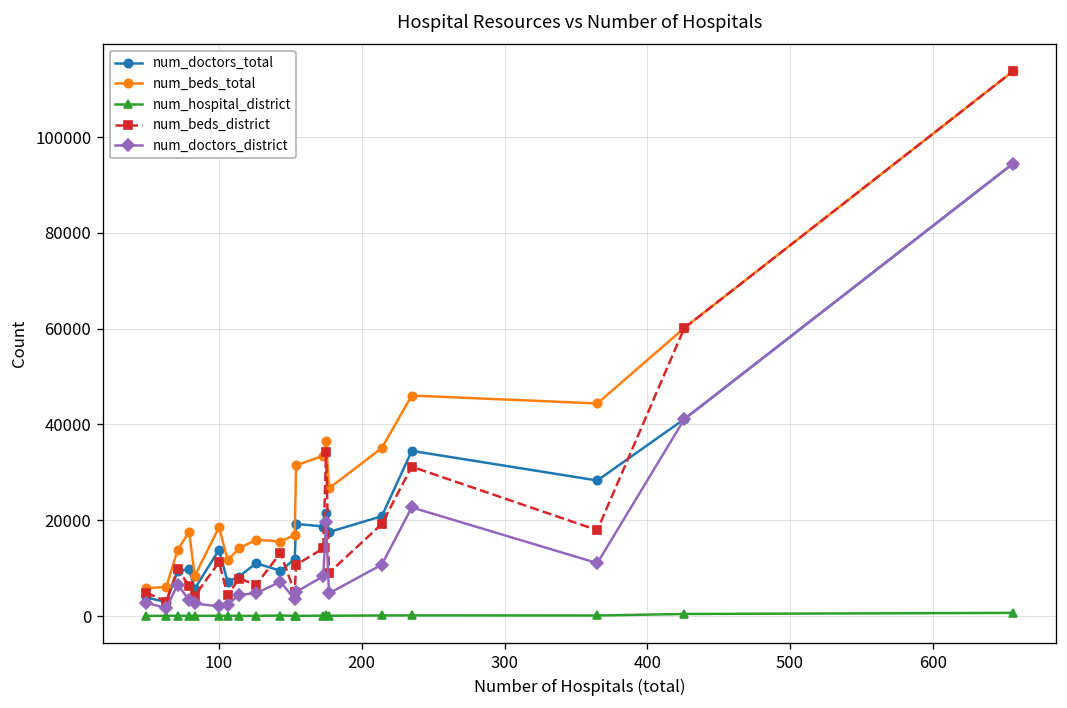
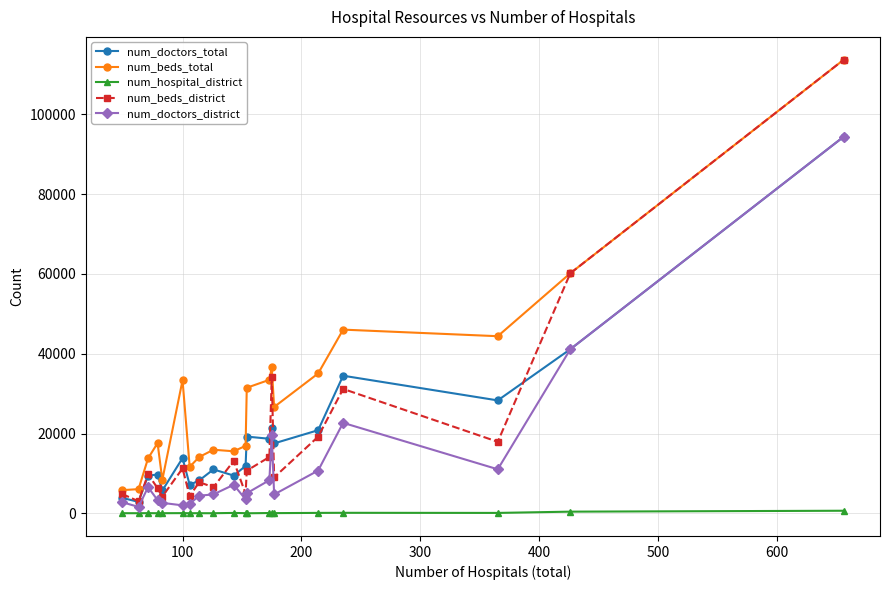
  {
    "num_doctors_total": {
      "100": 14000
    },
    "num_beds_total": {
-     "100": 19000
+     "100": 33000
    },
    "num_hospital_district": {
      "100": 0
    },
    "num_beds_district": {
      "100": 11000
    },
    "num_doctors_district": {
      "100": 2000
    }
  }
